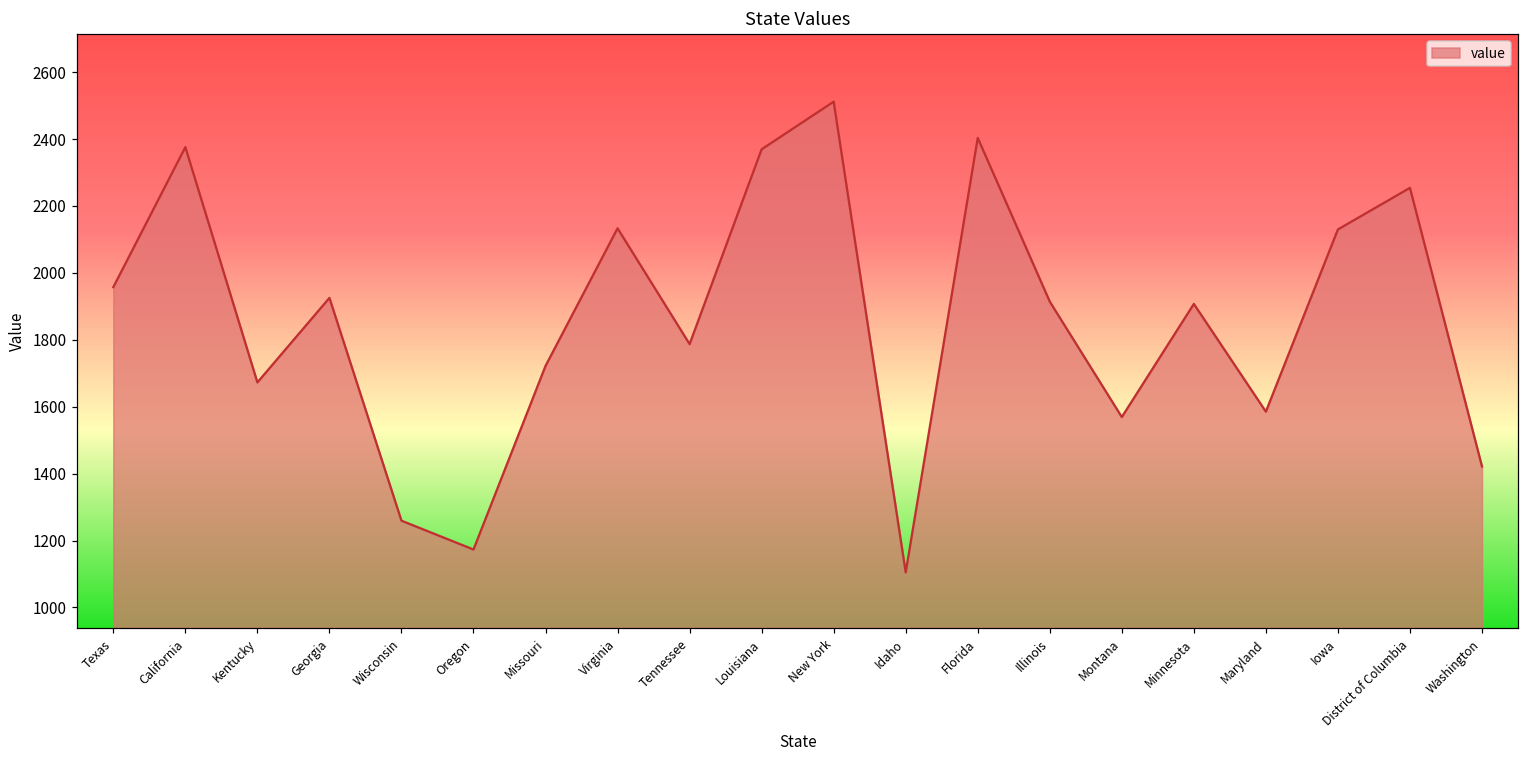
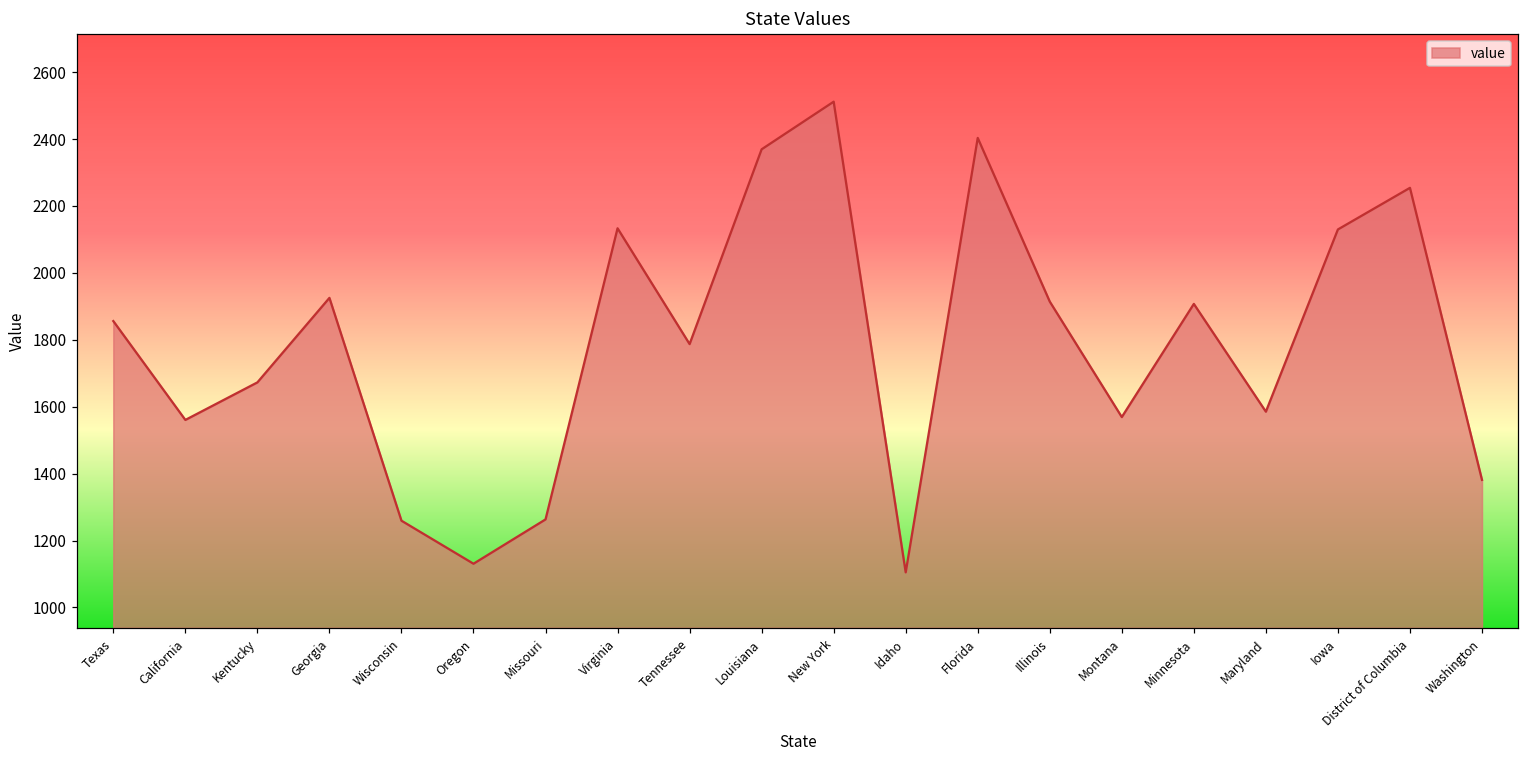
  {
-   "Texas": 1960,
-   "California": 2380,
+   "Texas": 1860,
+   "California": 1560,
    "Kentucky": 1670,
    "Georgia": 1930,
    "Wisconsin": 1260,
-   "Oregon": 1170,
-   "Missouri": 1720,
+   "Oregon": 1130,
+   "Missouri": 1260,
    "Virginia": 2130,
    "Tennessee": 1790,
    "Louisiana": 2370,
    "New York": 2510,
    "Idaho": 1100,
    "Florida": 2400,
    "Illinois": 1910,
    "Montana": 1570,
    "Minnesota": 1910,
    "Maryland": 1590,
    "Iowa": 2130,
    "District of Columbia": 2250,
-   "Washington": 1420
+   "Washington": 1380
  }
